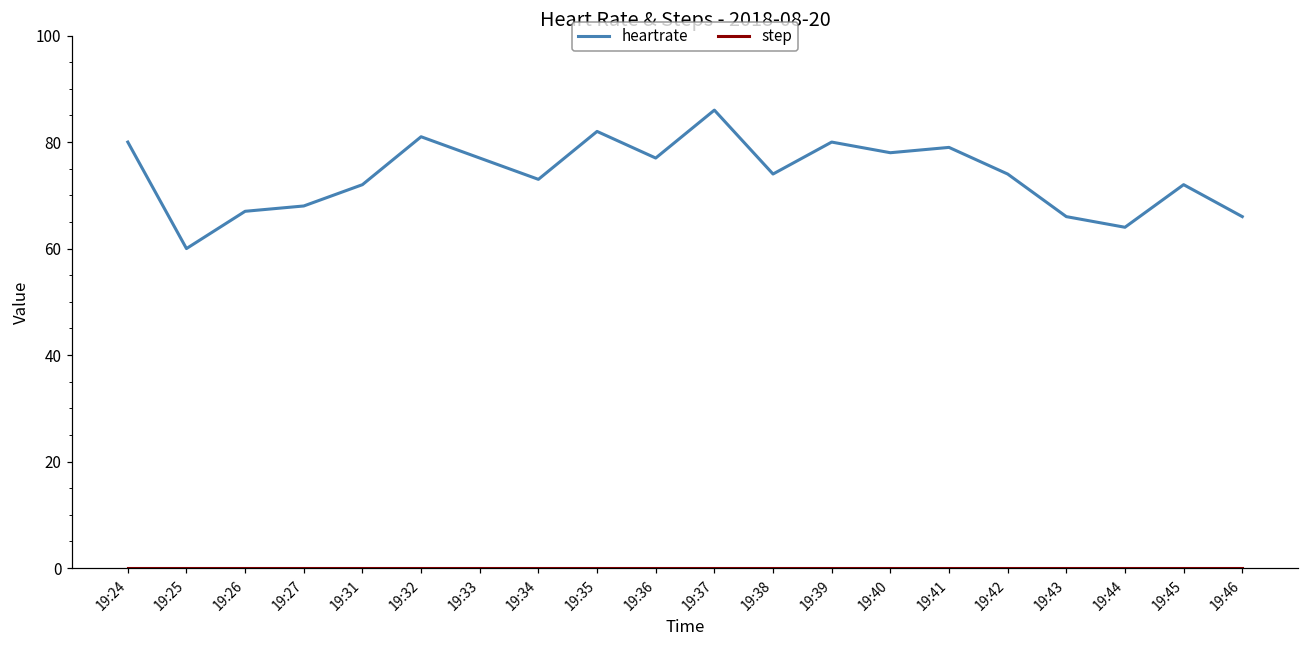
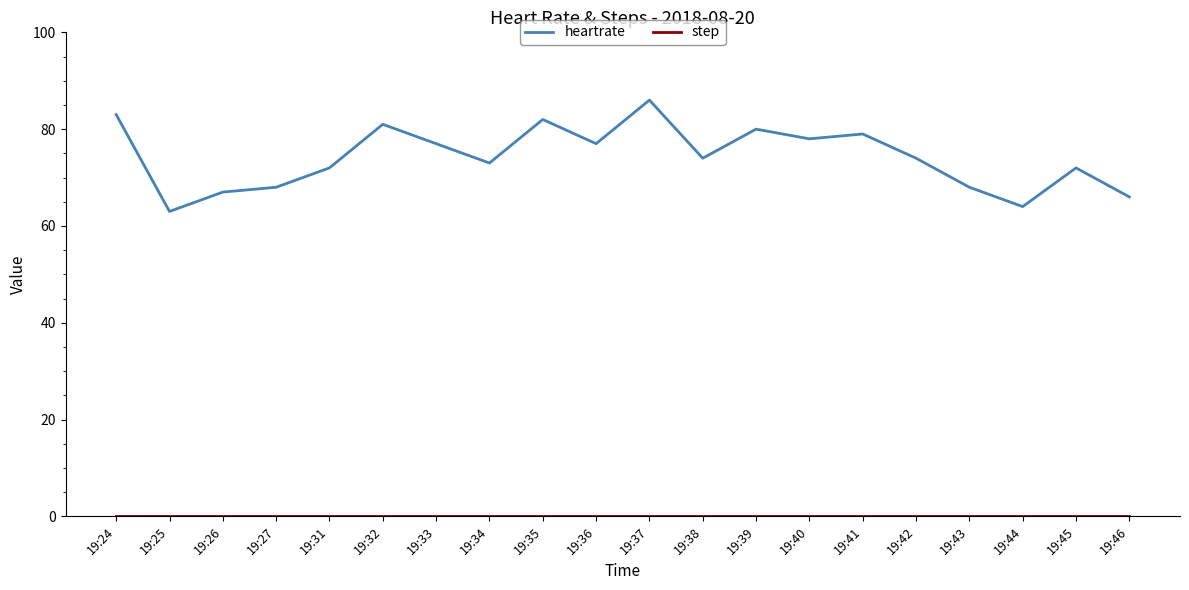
  {
    "heartrate": {
-     "19:24": 80,
-     "19:25": 60,
+     "19:24": 83,
+     "19:25": 63,
      "19:26": 67,
      "19:27": 68,
      "19:31": 72,
      "19:32": 81,
      "19:33": 77,
      "19:34": 73,
      "19:35": 82,
      "19:36": 77,
      "19:37": 86,
      "19:38": 74,
      "19:39": 80,
      "19:40": 78,
      "19:41": 79,
      "19:42": 74,
-     "19:43": 66,
+     "19:43": 68,
      "19:44": 64,
      "19:45": 72,
      "19:46": 66
    },
    "step": {
      "19:24": 0,
      "19:25": 0,
      "19:26": 0,
      "19:27": 0,
      "19:31": 0,
      "19:32": 0,
      "19:33": 0,
      "19:34": 0,
      "19:35": 0,
      "19:36": 0,
      "19:37": 0,
      "19:38": 0,
      "19:39": 0,
      "19:40": 0,
      "19:41": 0,
      "19:42": 0,
      "19:43": 0,
      "19:44": 0,
      "19:45": 0,
      "19:46": 0
    }
  }
